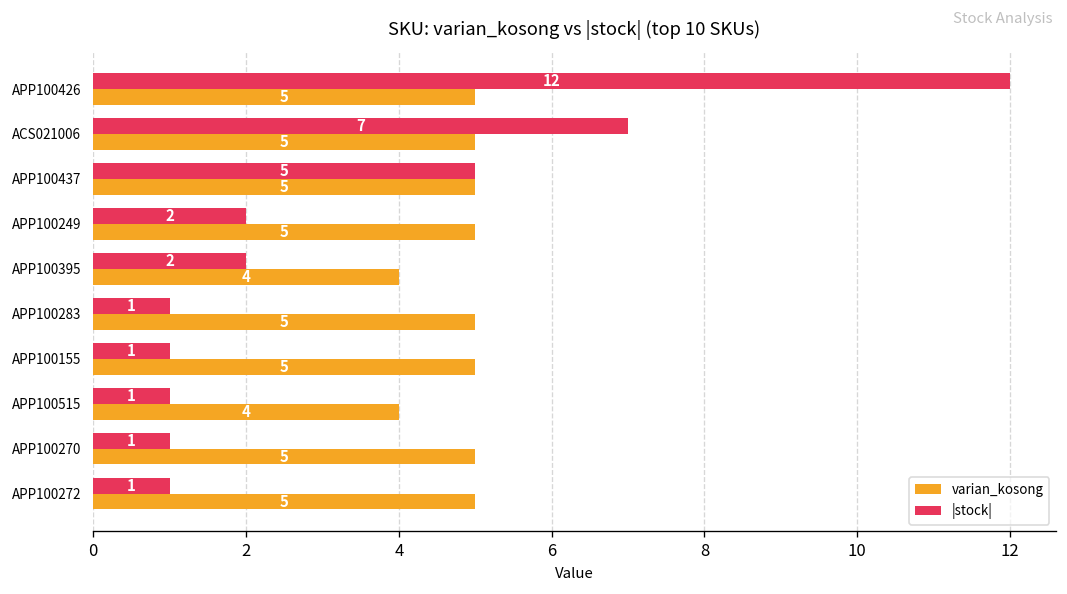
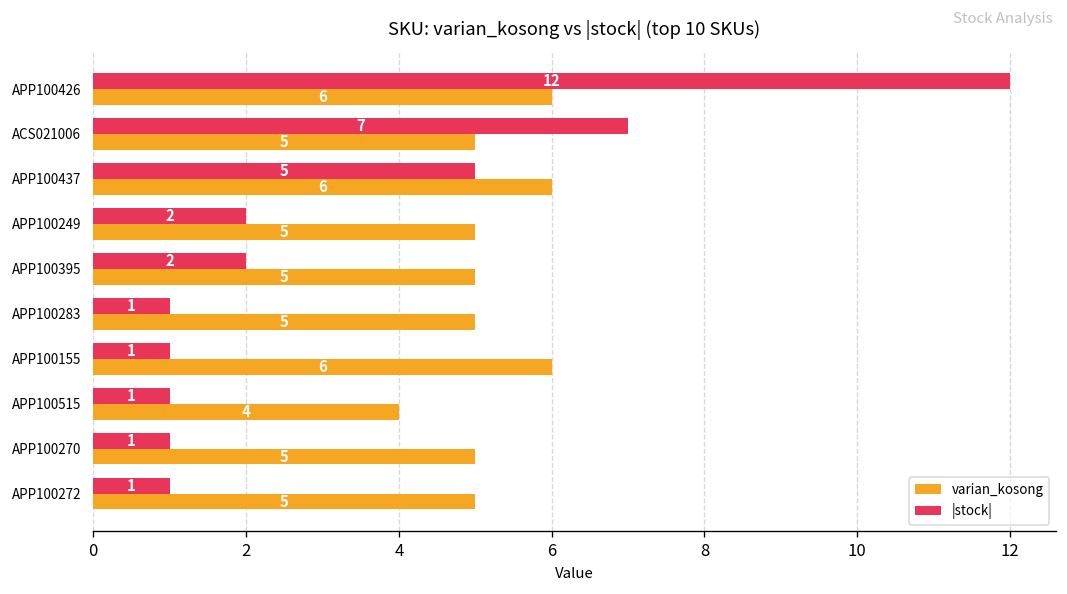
  {
    "varian_kosong": {
-     "APP100426": 5,
+     "APP100426": 6,
      "ACS021006": 5,
-     "APP100437": 5,
+     "APP100437": 6,
      "APP100249": 5,
-     "APP100395": 4,
+     "APP100395": 5,
      "APP100283": 5,
-     "APP100155": 5,
+     "APP100155": 6,
      "APP100515": 4,
      "APP100270": 5,
      "APP100272": 5
    },
    "|stock|": {
      "APP100426": 12,
      "ACS021006": 7,
      "APP100437": 5,
      "APP100249": 2,
      "APP100395": 2,
      "APP100283": 1,
      "APP100155": 1,
      "APP100515": 1,
      "APP100270": 1,
      "APP100272": 1
    }
  }
